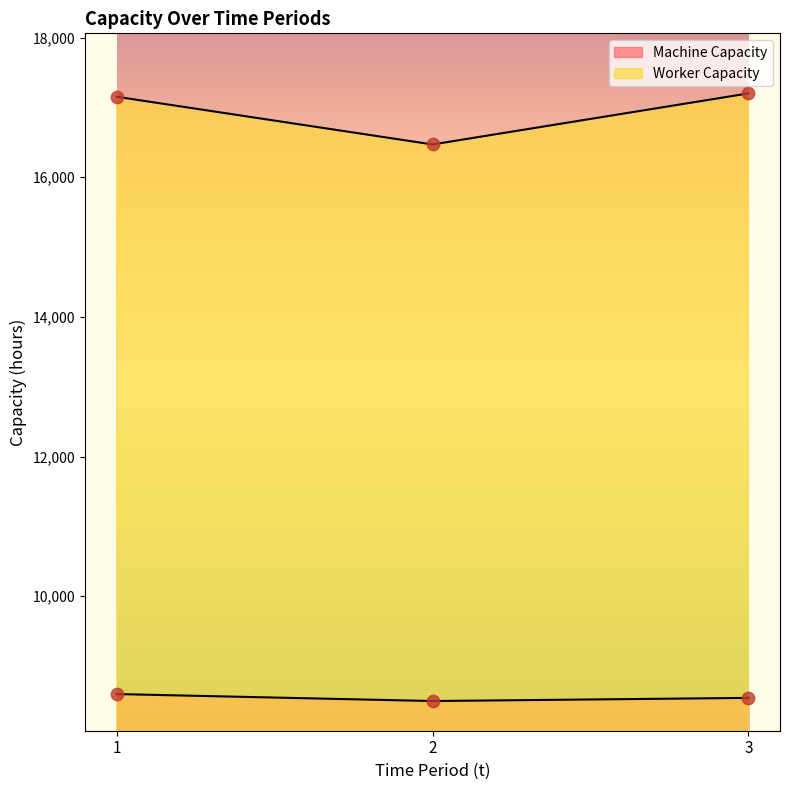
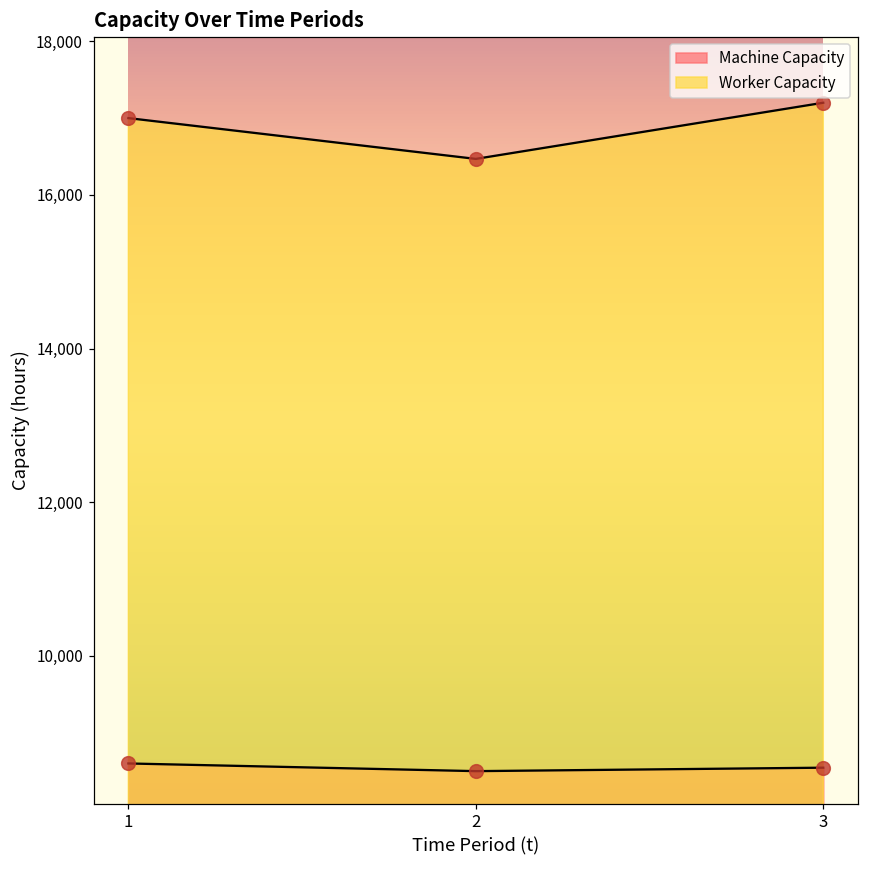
  {
    "Machine Capacity": {
      "1": "8,600",
      "2": "8,500",
      "3": "8,500"
    },
    "Worker Capacity": {
-     "1": "17,200",
+     "1": "17,000",
      "2": "16,500",
      "3": "17,200"
    }
  }
